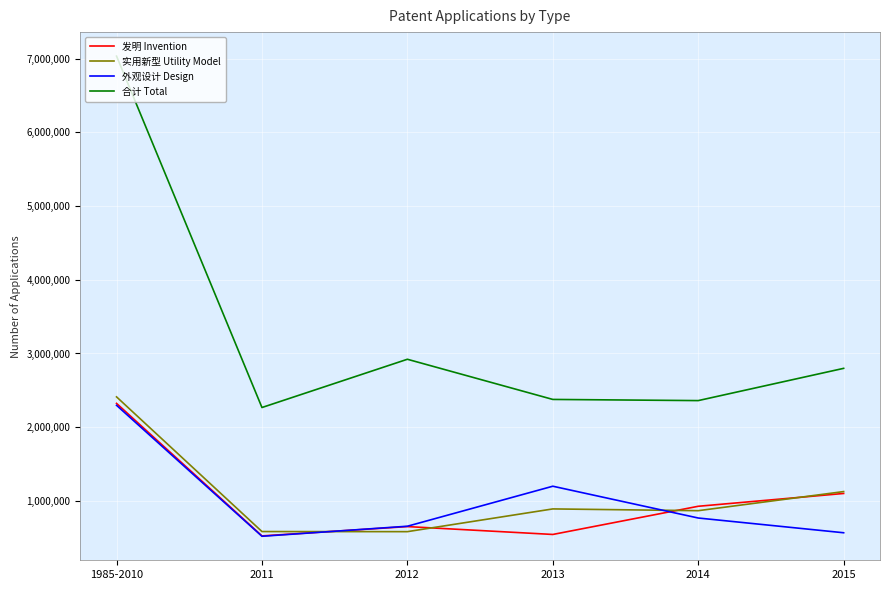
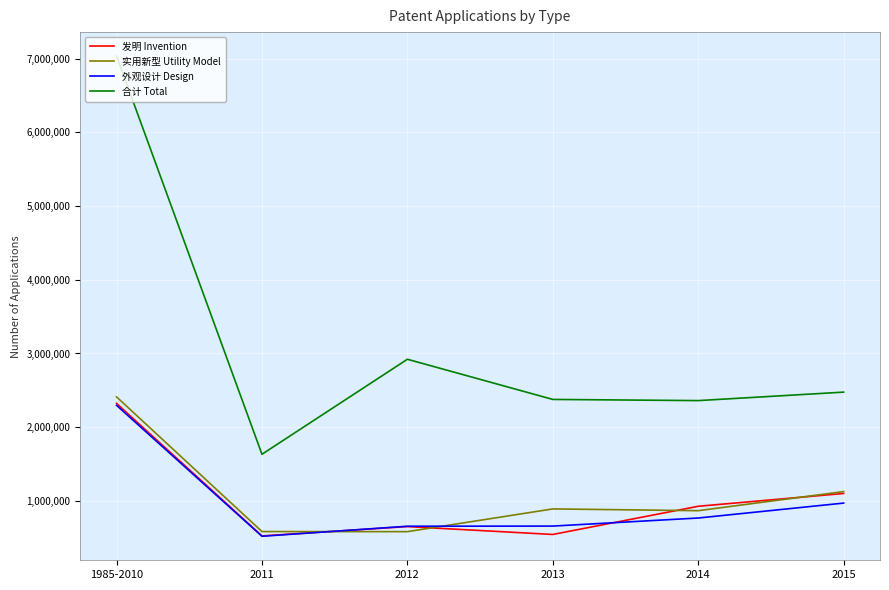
  {
    "发明 Invention": {
      "2013": "500,000",
      "2014": "900,000"
    },
    "实用新型 Utility Model": {
      "1985-2010": "2,400,000",
      "2011": "600,000",
      "2012": "600,000",
      "2013": "900,000",
      "2014": "900,000"
    },
    "外观设计 Design": {
-     "2013": "1,200,000",
+     "2013": "700,000",
      "2014": "800,000",
-     "2015": "600,000"
+     "2015": "1,000,000"
    },
    "合计 Total": {
-     "2011": "2,300,000",
+     "2011": "1,600,000",
      "2012": "2,900,000",
      "2013": "2,400,000",
      "2014": "2,400,000",
-     "2015": "2,800,000"
+     "2015": "2,500,000"
    }
  }
